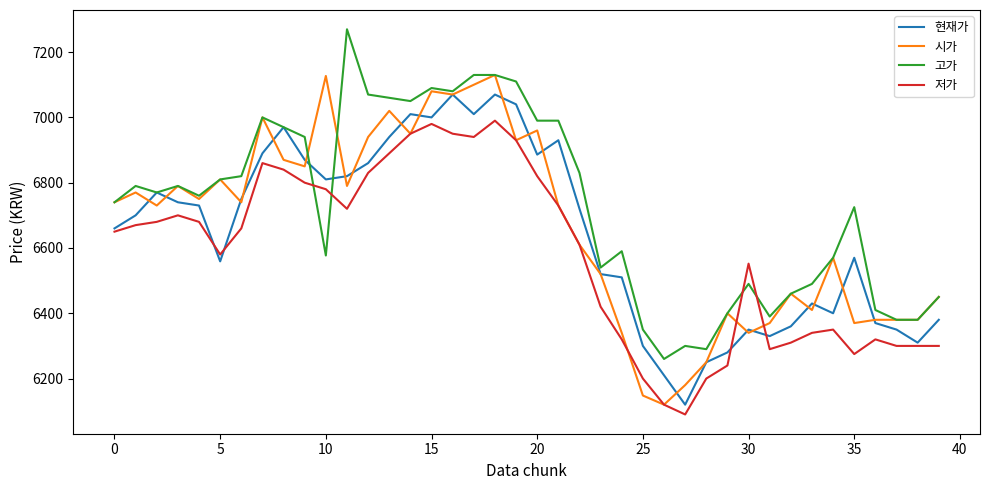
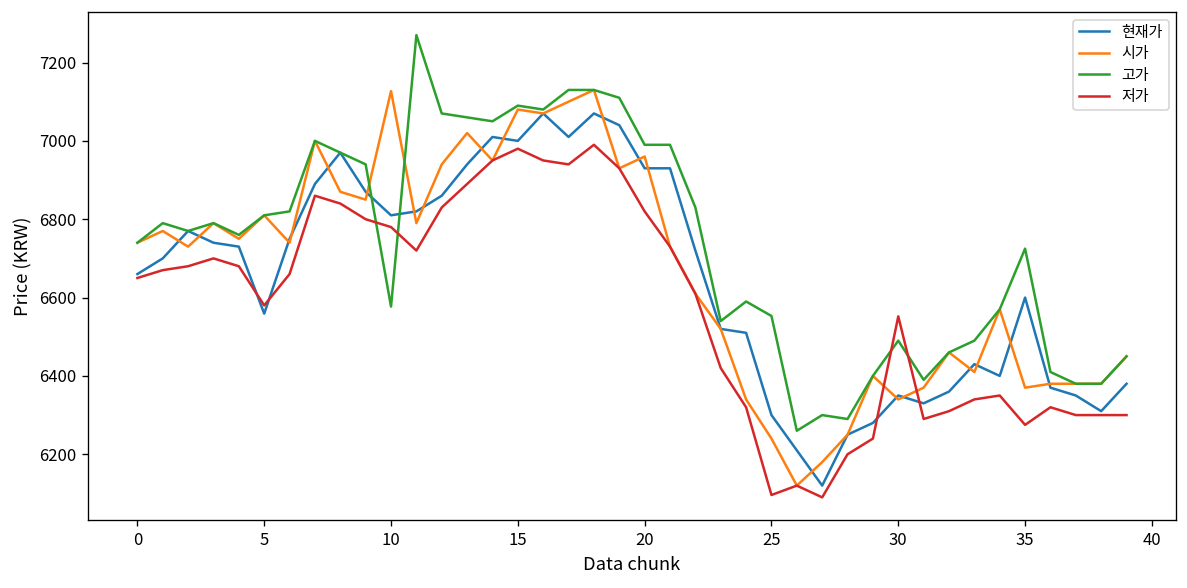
  {
    "현재가": {
      "0": 6660,
      "5": 6560,
      "10": 6810,
      "15": 7000,
-     "20": 6890,
+     "20": 6930,
      "25": 6300,
      "30": 6350,
-     "35": 6570
+     "35": 6600
    },
    "시가": {
      "10": 7130,
      "15": 7080,
      "20": 6960,
-     "25": 6150,
+     "25": 6240,
      "30": 6340,
      "35": 6370
    },
    "고가": {
      "10": 6580,
      "15": 7090,
      "20": 6990,
-     "25": 6350,
+     "25": 6550,
      "30": 6490,
      "35": 6730
    },
    "저가": {
      "0": 6650,
      "5": 6580,
      "10": 6780,
      "15": 6980,
      "20": 6820,
-     "25": 6200,
+     "25": 6100,
      "30": 6550,
      "35": 6280
    }
  }
